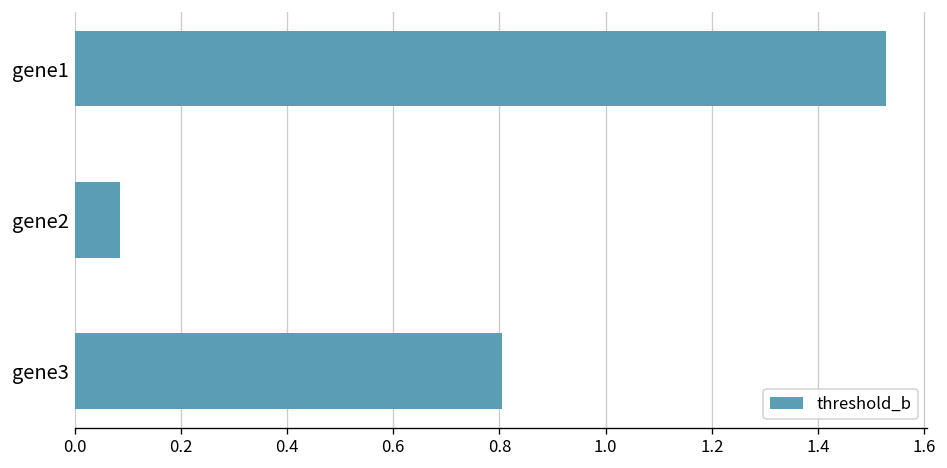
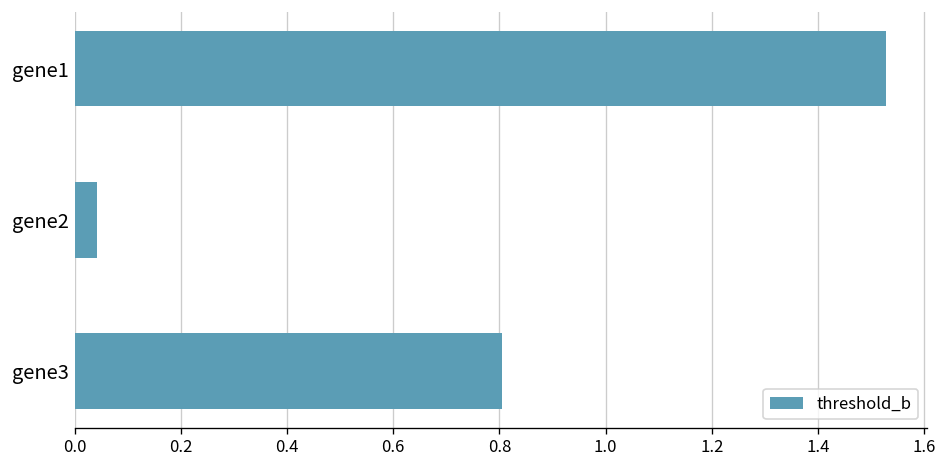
  {
    "gene1": 1.53,
-   "gene2": 0.09,
+   "gene2": 0.04,
    "gene3": 0.81
  }
